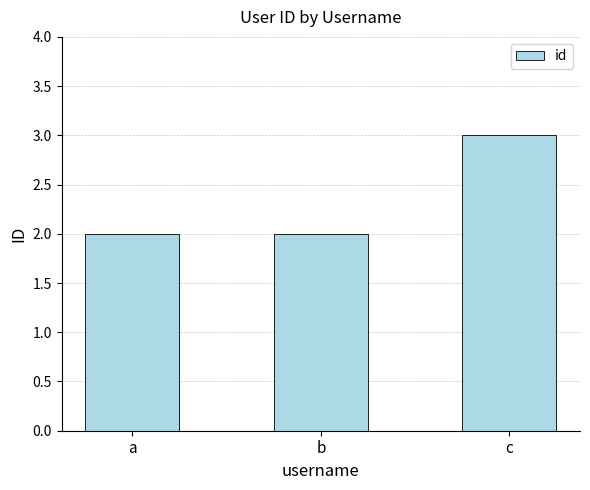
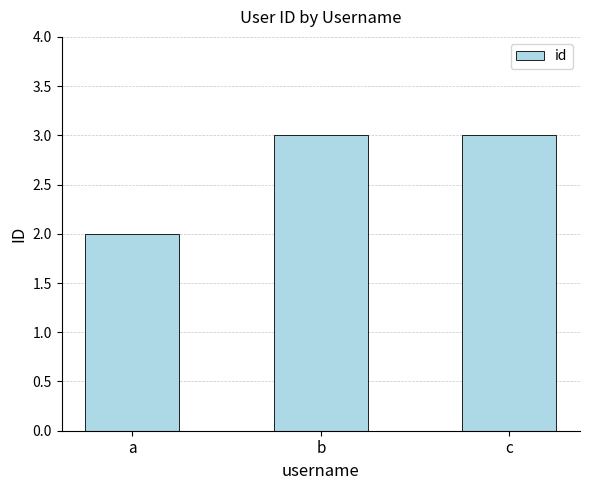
  {
    "a": 2,
-   "b": 2,
+   "b": 3,
    "c": 3
  }
